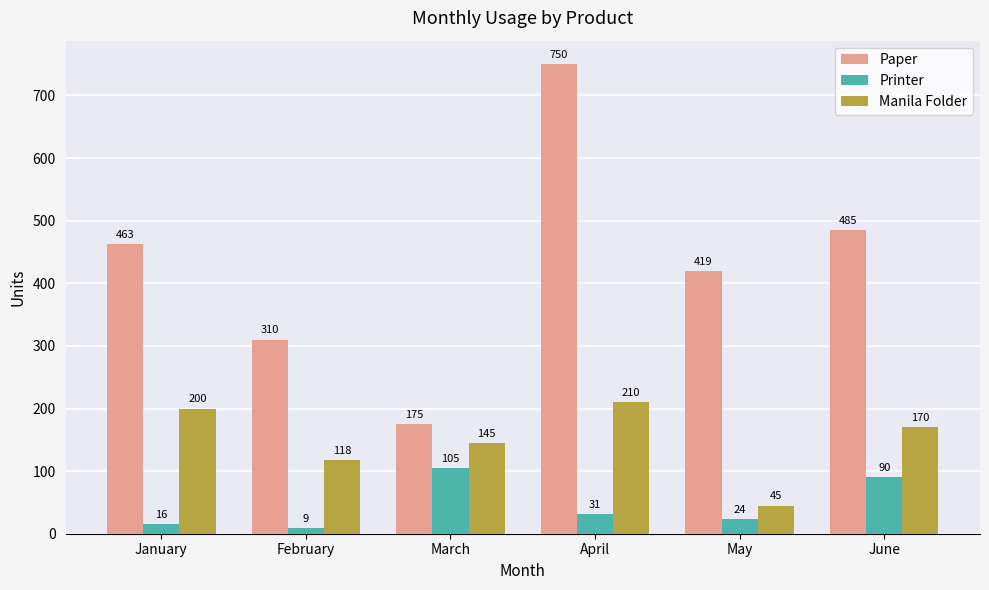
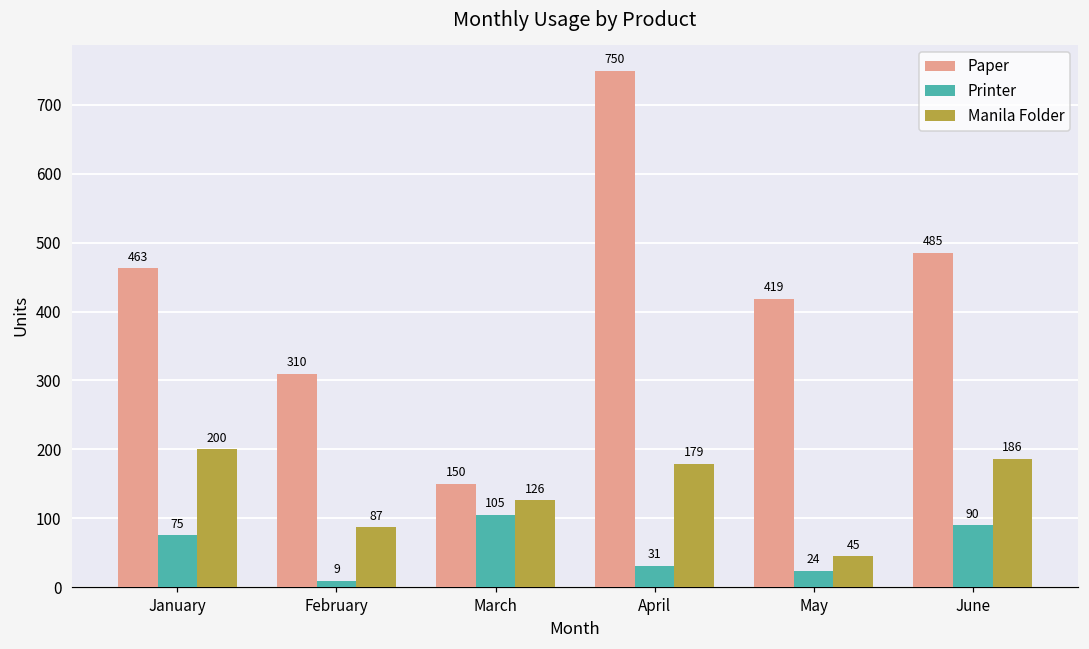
  {
    "Paper": {
      "January": 463,
      "February": 310,
-     "March": 175,
+     "March": 150,
      "April": 750,
      "May": 419,
      "June": 485
    },
    "Printer": {
-     "January": 16,
+     "January": 75,
      "February": 9,
      "March": 105,
      "April": 31,
      "May": 24,
      "June": 90
    },
    "Manila Folder": {
      "January": 200,
-     "February": 118,
-     "March": 145,
-     "April": 210,
+     "February": 87,
+     "March": 126,
+     "April": 179,
      "May": 45,
-     "June": 170
+     "June": 186
    }
  }
